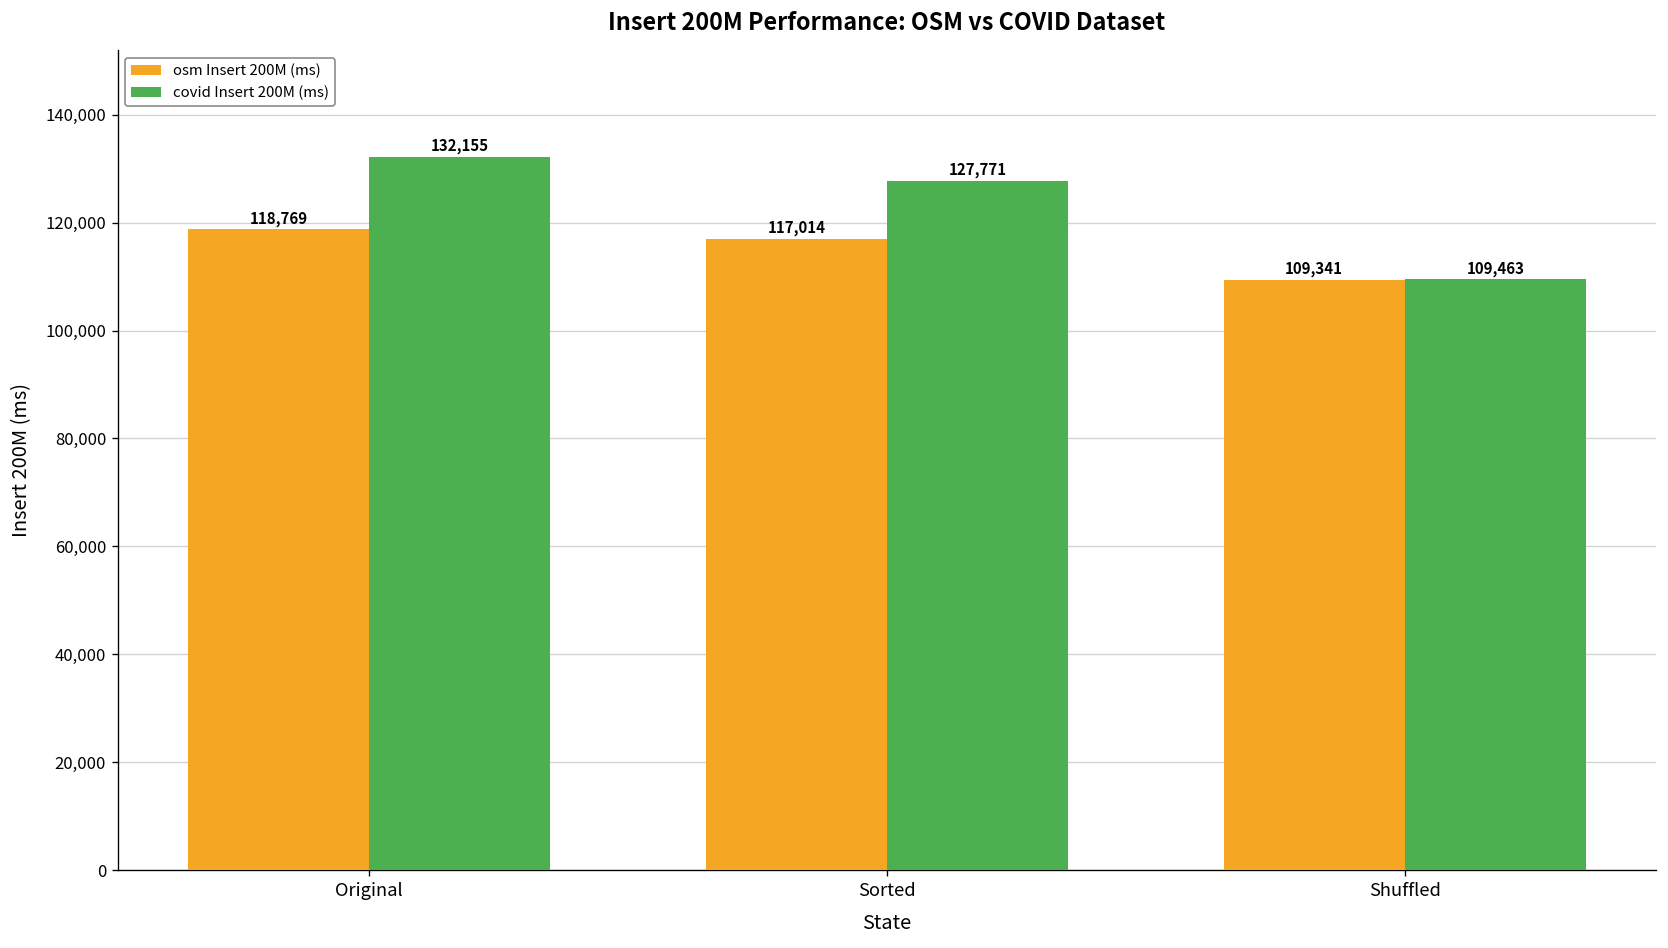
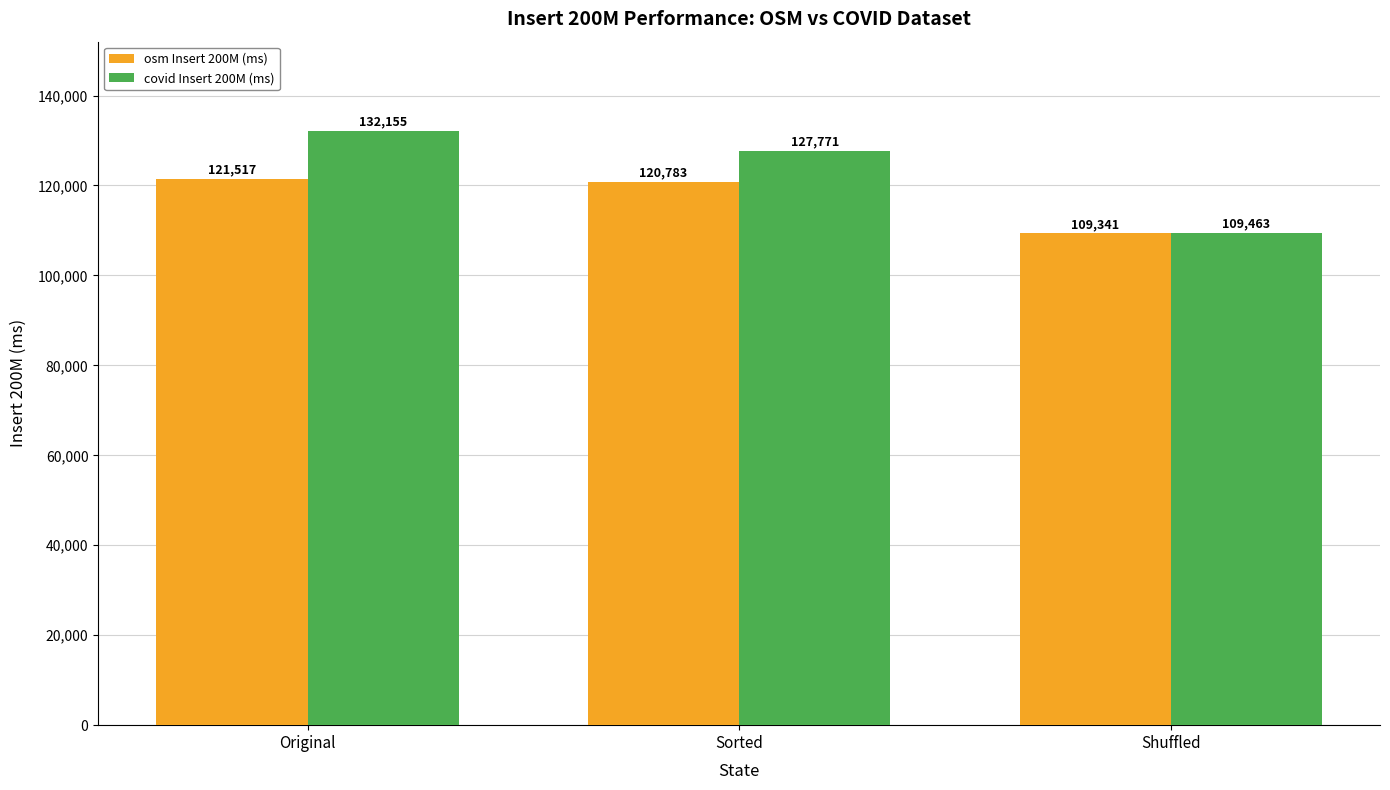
  {
    "osm Insert 200M (ms)": {
-     "Original": "118,769",
-     "Sorted": "117,014",
+     "Original": "121,517",
+     "Sorted": "120,783",
      "Shuffled": "109,341"
    },
    "covid Insert 200M (ms)": {
      "Original": "132,155",
      "Sorted": "127,771",
      "Shuffled": "109,463"
    }
  }
